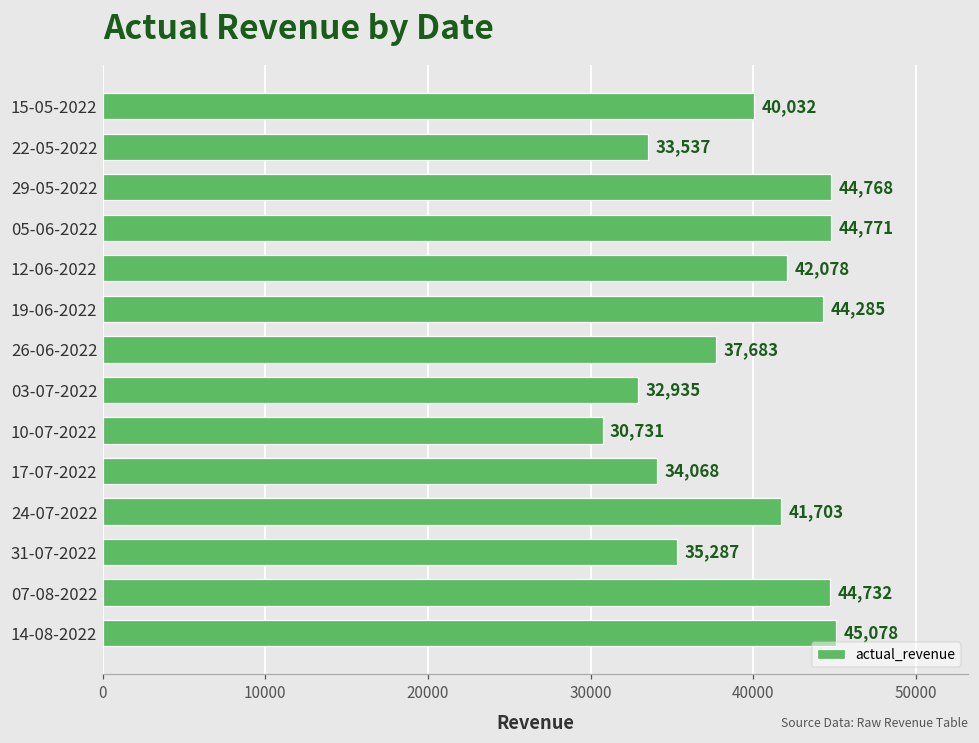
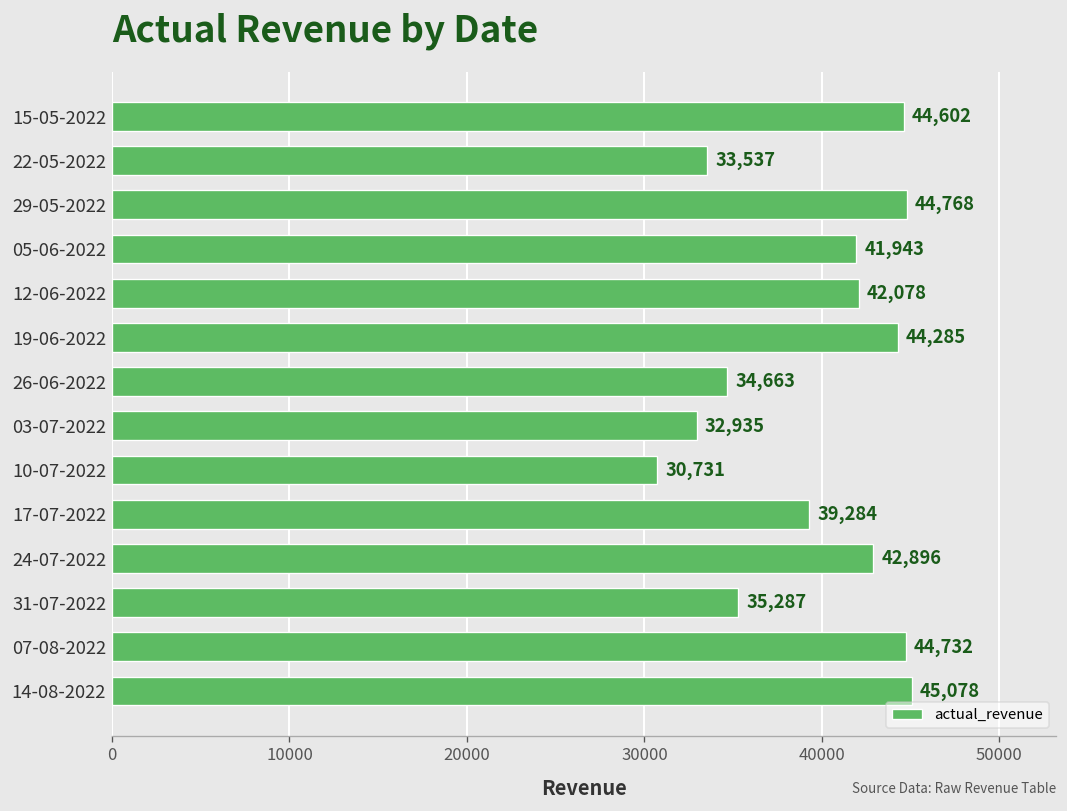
  {
-   "15-05-2022": "40,032",
+   "15-05-2022": "44,602",
    "22-05-2022": "33,537",
    "29-05-2022": "44,768",
-   "05-06-2022": "44,771",
+   "05-06-2022": "41,943",
    "12-06-2022": "42,078",
    "19-06-2022": "44,285",
-   "26-06-2022": "37,683",
+   "26-06-2022": "34,663",
    "03-07-2022": "32,935",
    "10-07-2022": "30,731",
-   "17-07-2022": "34,068",
-   "24-07-2022": "41,703",
+   "17-07-2022": "39,284",
+   "24-07-2022": "42,896",
    "31-07-2022": "35,287",
    "07-08-2022": "44,732"
  }
